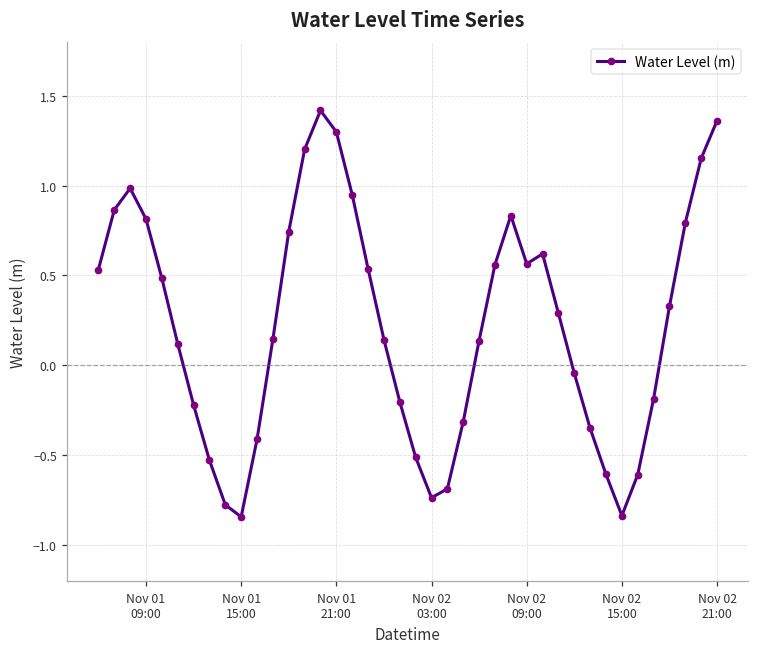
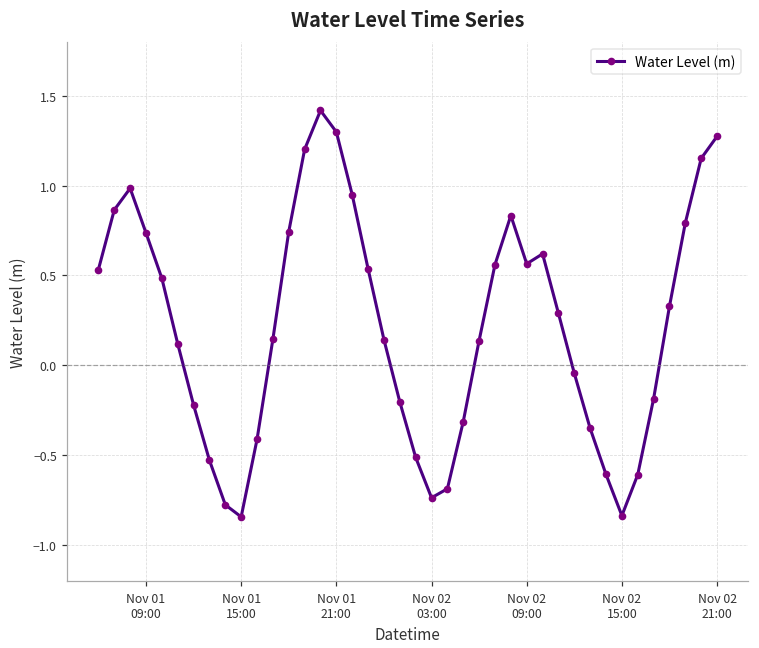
  {
-   "Nov 01 09:00": 0.81,
+   "Nov 01 09:00": 0.74,
    "Nov 01 15:00": -0.84,
    "Nov 01 21:00": 1.30,
    "Nov 02 03:00": -0.74,
    "Nov 02 09:00": 0.56,
    "Nov 02 15:00": -0.84,
-   "Nov 02 21:00": 1.36
+   "Nov 02 21:00": 1.27
  }
